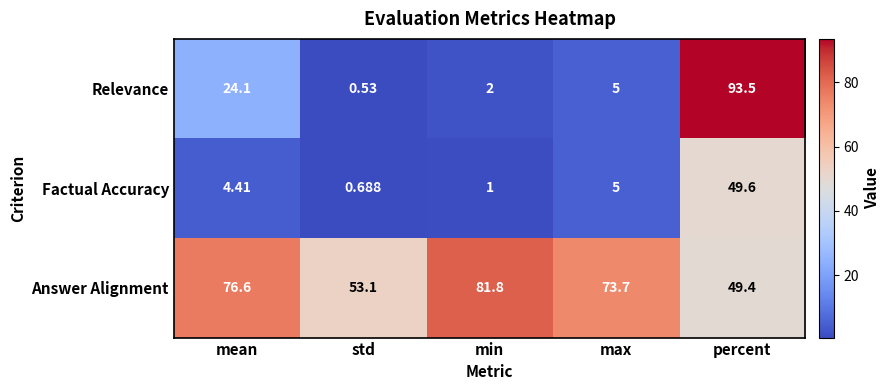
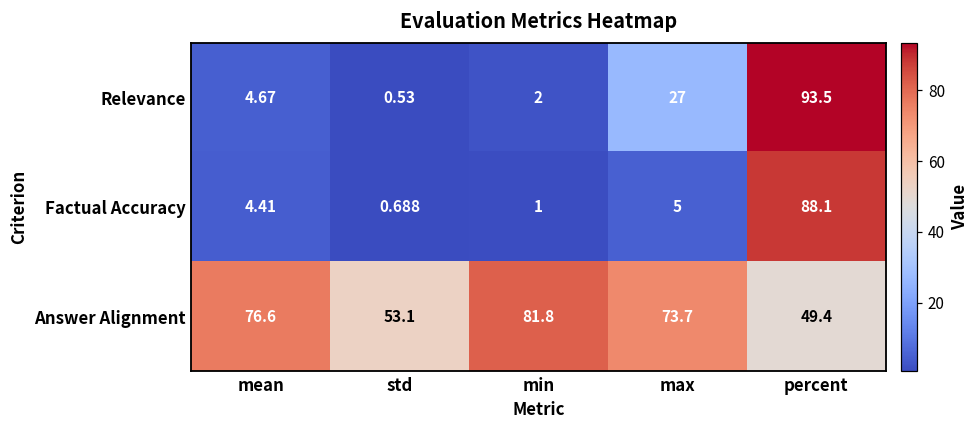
  {
    "Relevance": {
-     "mean": 24.1,
+     "mean": 4.67,
      "std": 0.53,
      "min": 2,
-     "max": 5,
+     "max": 27,
      "percent": 93.5
    },
    "Factual Accuracy": {
      "mean": 4.41,
      "std": 0.688,
      "min": 1,
      "max": 5,
-     "percent": 49.6
+     "percent": 88.1
    },
    "Answer Alignment": {
      "mean": 76.6,
      "std": 53.1,
      "min": 81.8,
      "max": 73.7,
      "percent": 49.4
    }
  }
